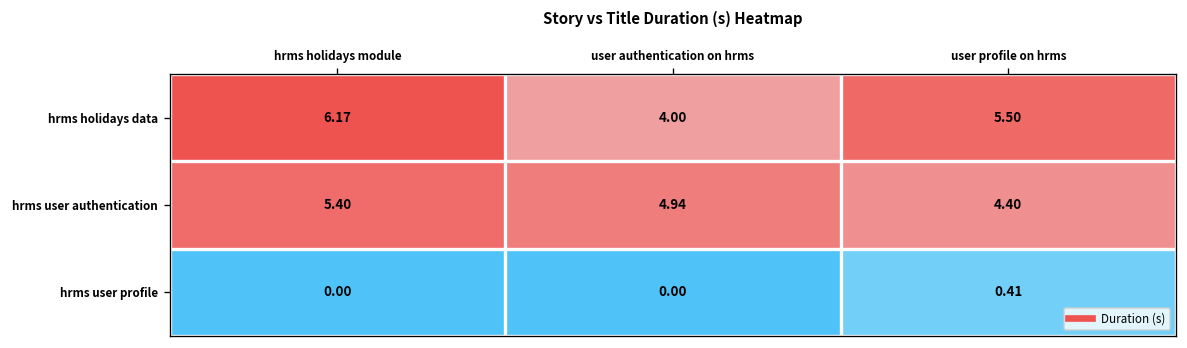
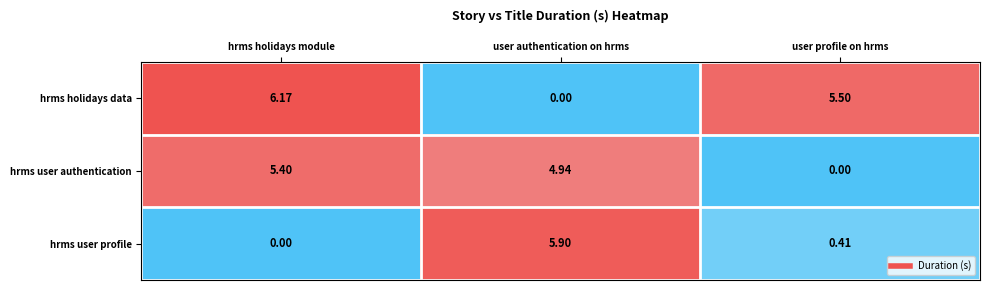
  {
    "hrms holidays data": {
      "hrms holidays module": 6.17,
-     "user authentication on hrms": 4.00,
+     "user authentication on hrms": 0.00,
      "user profile on hrms": 5.50
    },
    "hrms user authentication": {
      "hrms holidays module": 5.40,
      "user authentication on hrms": 4.94,
-     "user profile on hrms": 4.40
+     "user profile on hrms": 0.00
    },
    "hrms user profile": {
      "hrms holidays module": 0.00,
-     "user authentication on hrms": 0.00,
+     "user authentication on hrms": 5.90,
      "user profile on hrms": 0.41
    }
  }
